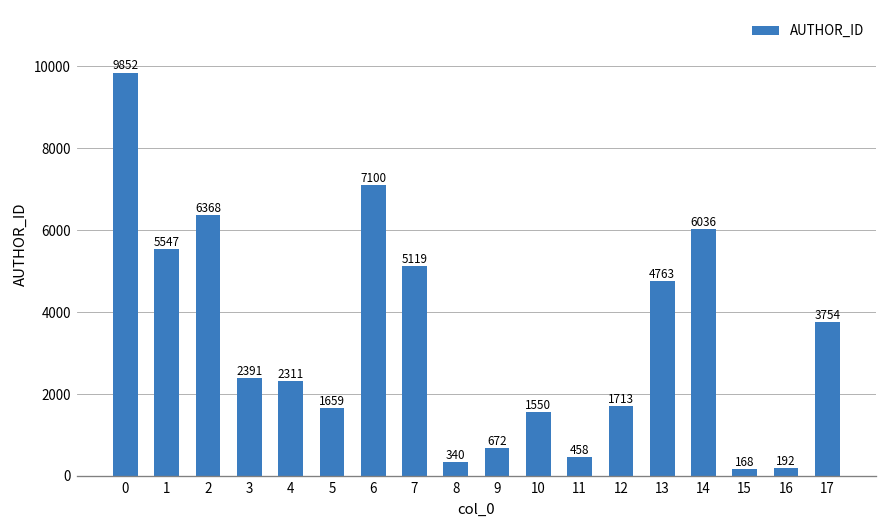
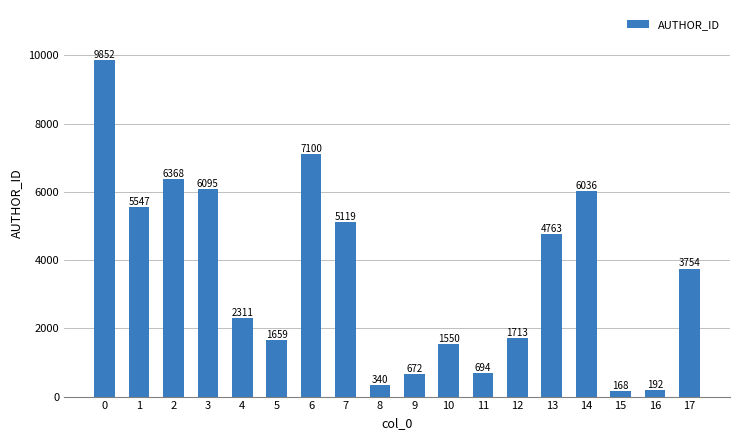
  {
    "0": 9852,
    "1": 5547,
    "2": 6368,
-   "3": 2391,
+   "3": 6095,
    "4": 2311,
    "5": 1659,
    "6": 7100,
    "7": 5119,
    "8": 340,
    "9": 672,
    "10": 1550,
-   "11": 458,
+   "11": 694,
    "12": 1713,
    "13": 4763,
    "14": 6036,
    "15": 168,
    "16": 192,
    "17": 3754
  }
